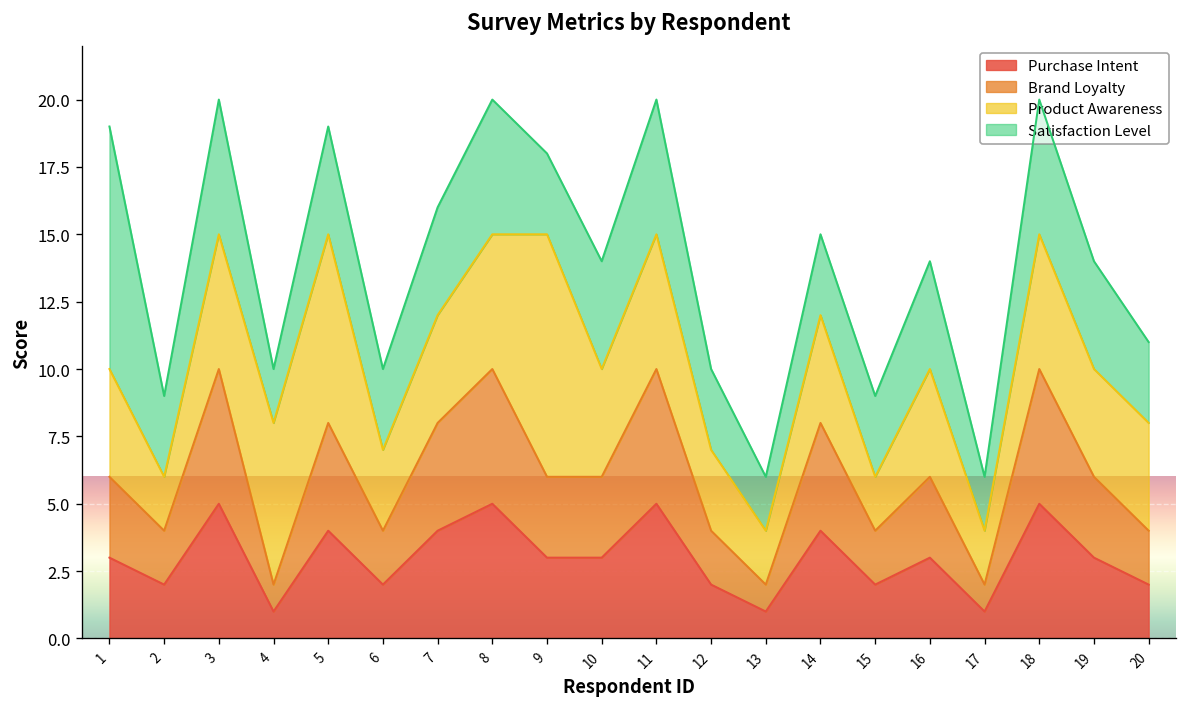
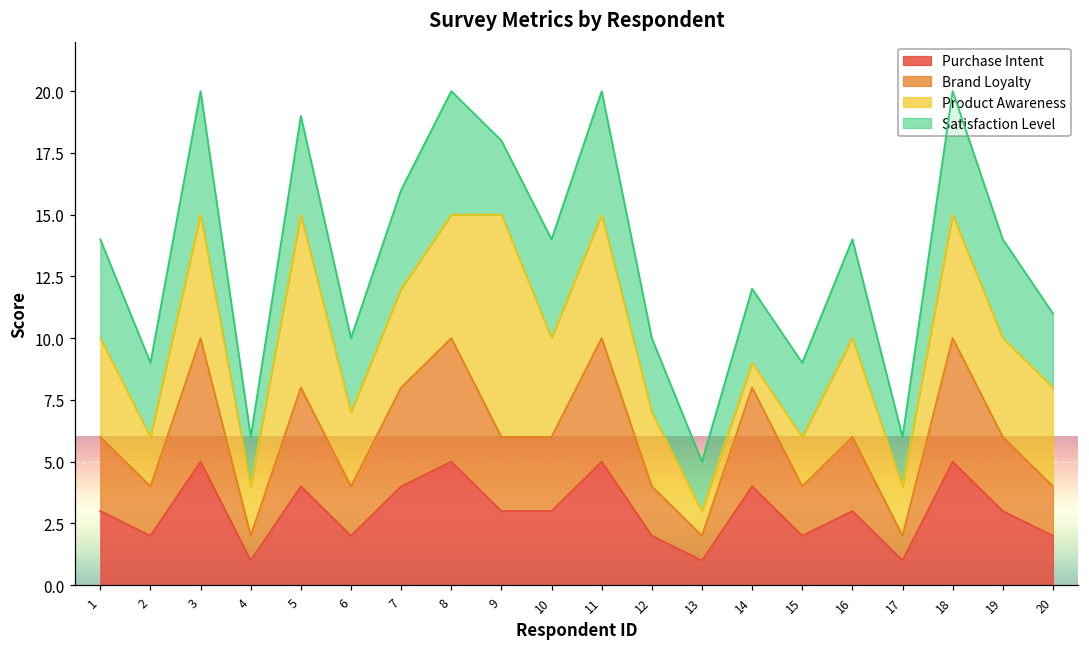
  {
    "Product Awareness": {
      "1": 4,
      "2": 2,
      "3": 5,
-     "4": 6,
+     "4": 2,
      "5": 7,
      "6": 3,
      "7": 4,
      "8": 5,
      "9": 9,
      "10": 4,
      "11": 5,
      "12": 3,
-     "13": 2,
-     "14": 4,
+     "13": 1,
+     "14": 1,
      "15": 2,
      "16": 4,
      "17": 2,
      "18": 5,
      "19": 4,
      "20": 4
    },
    "Satisfaction Level": {
-     "1": 9,
+     "1": 4,
      "2": 3,
      "3": 5,
      "4": 2,
      "5": 4,
      "6": 3,
      "7": 4,
      "8": 5,
      "9": 3,
      "10": 4,
      "11": 5,
      "12": 3,
      "13": 2,
      "14": 3,
      "15": 3,
      "16": 4,
      "17": 2,
      "19": 4,
      "20": 3
    }
  }
